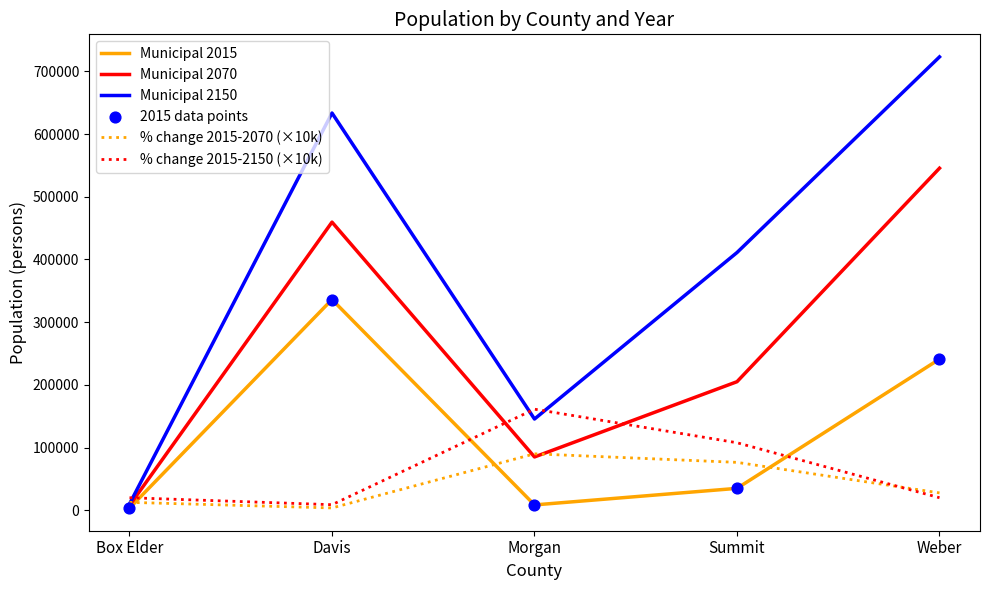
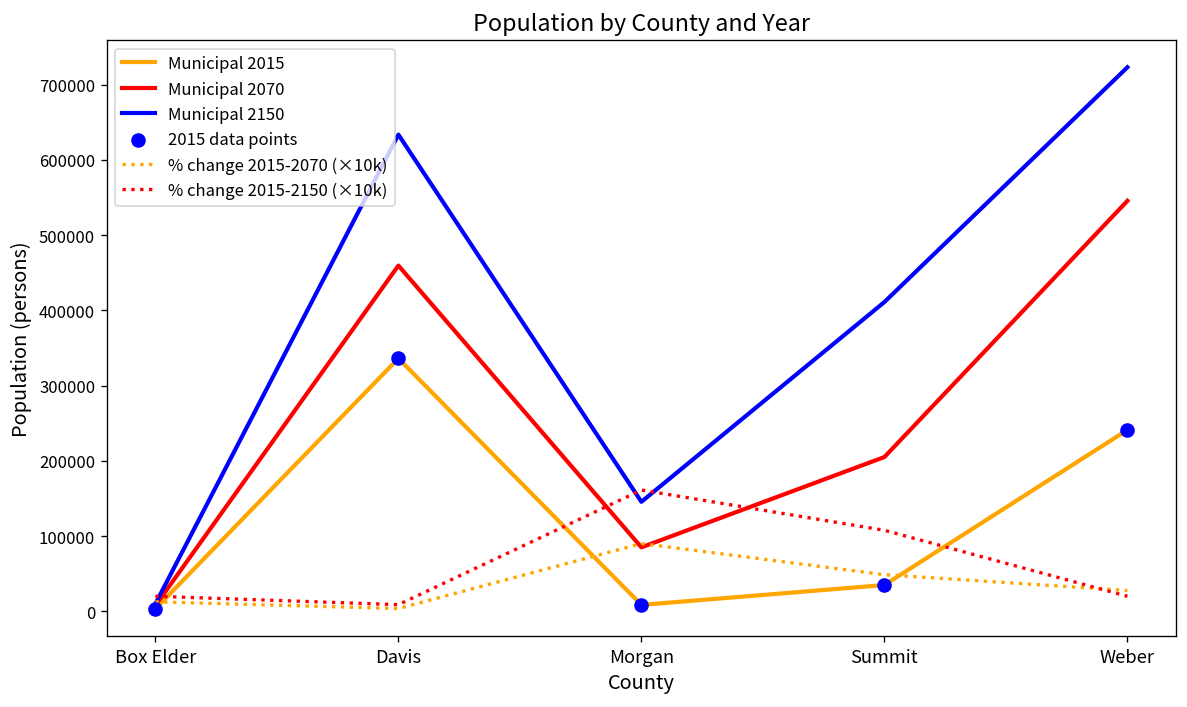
  {
    "% change 2015-2070 (×10k)": {
      "Davis": 0,
      "Morgan": 90000,
-     "Summit": 80000,
+     "Summit": 50000,
      "Weber": 30000
    }
  }
